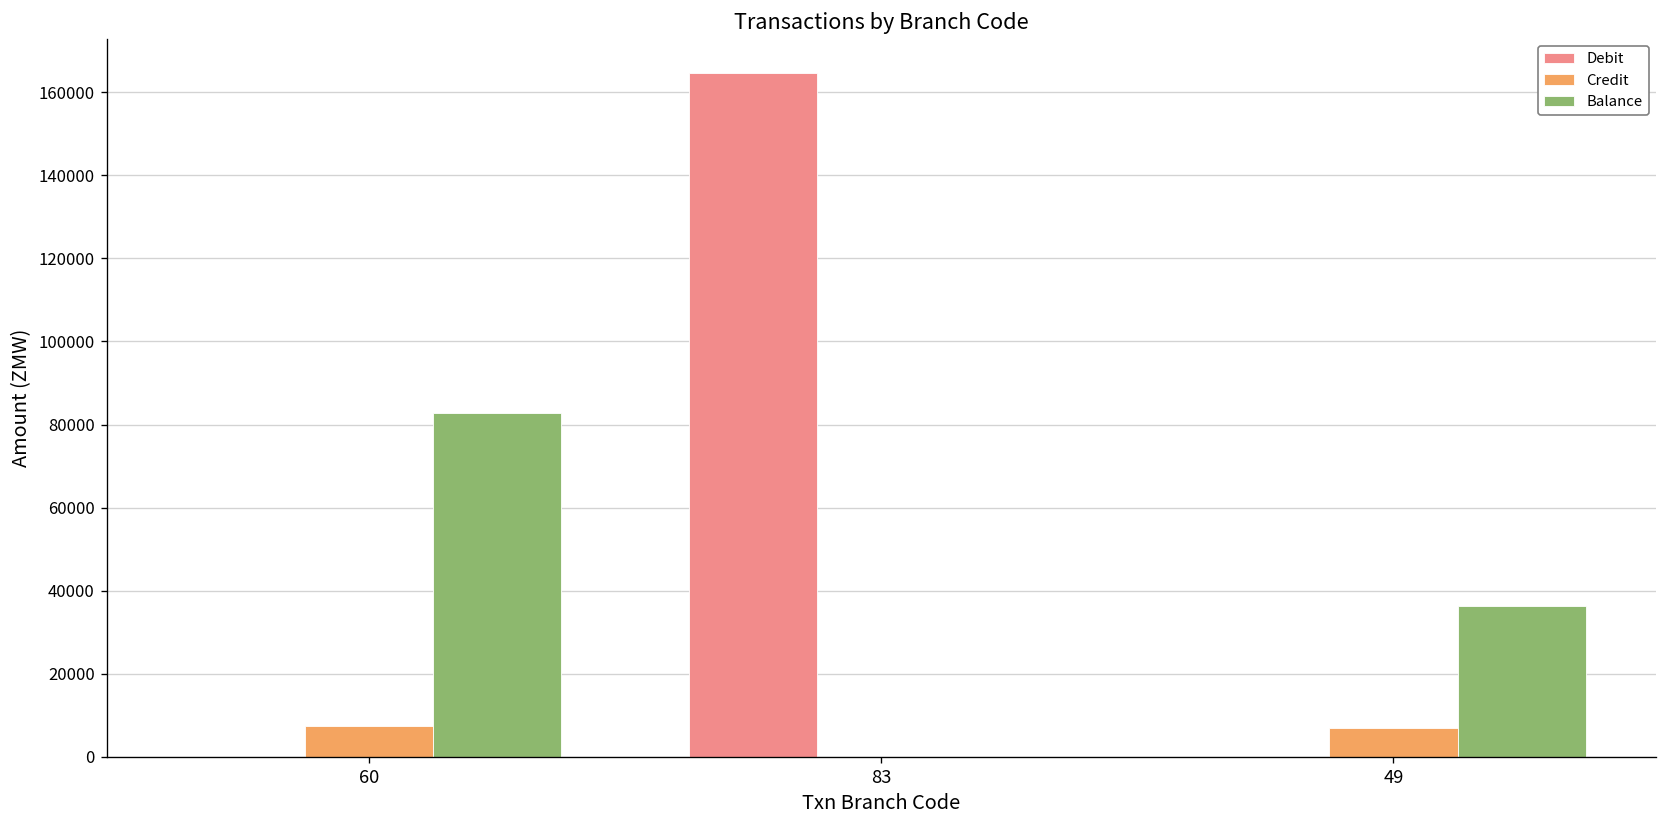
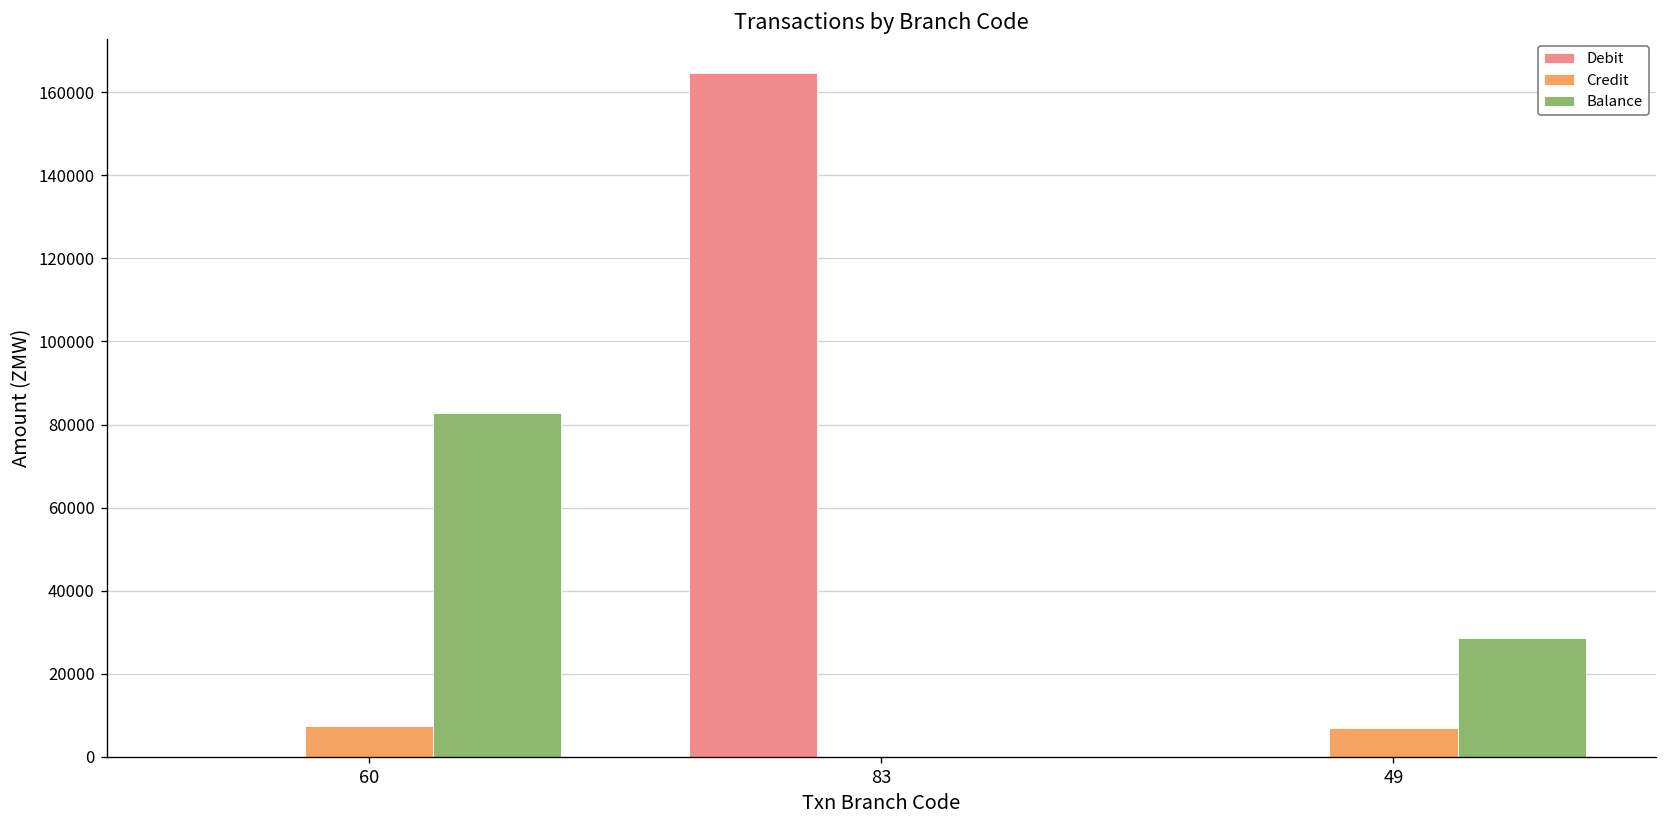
  {
    "Balance": {
      "60": 83000,
      "83": 0,
-     "49": 36000
+     "49": 29000
    }
  }
